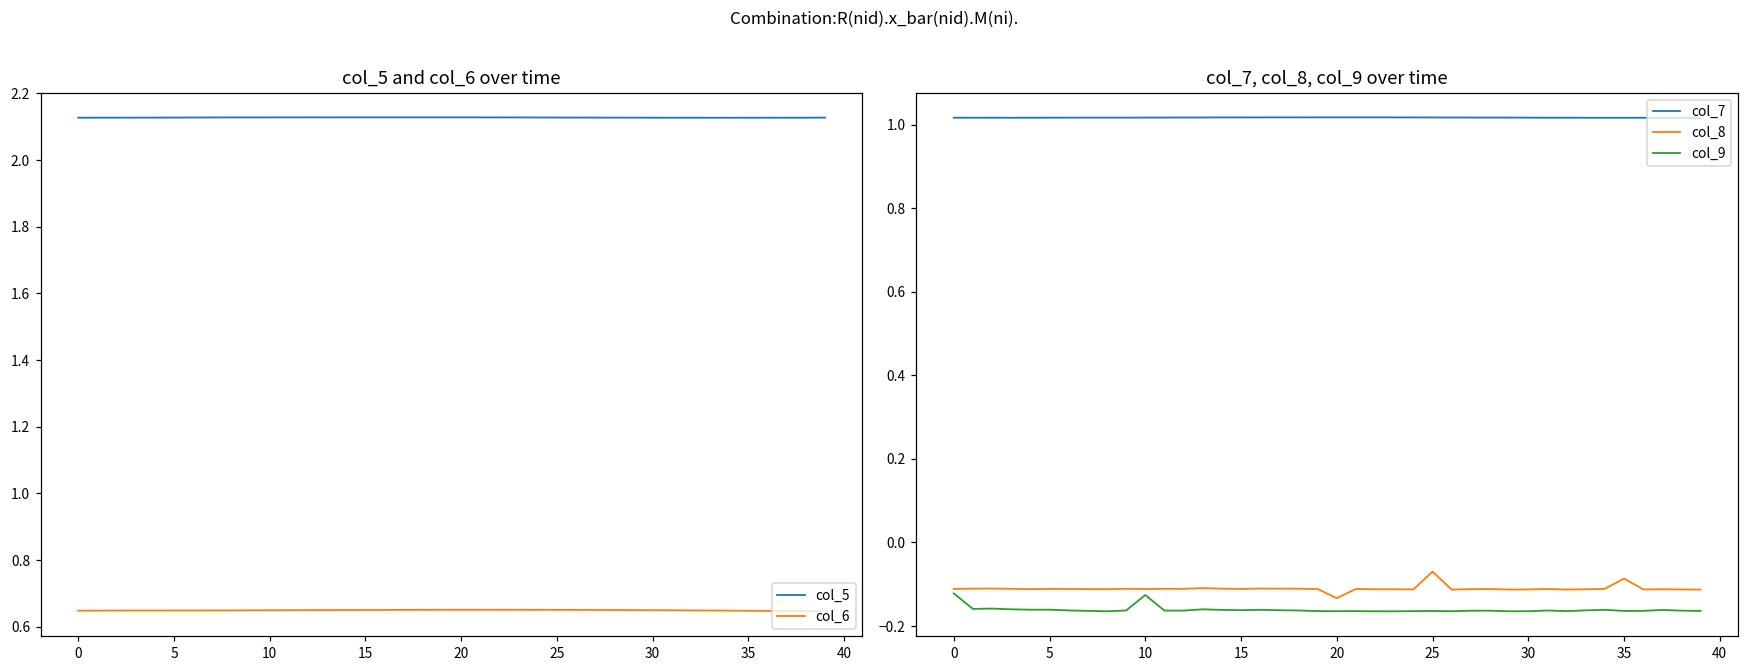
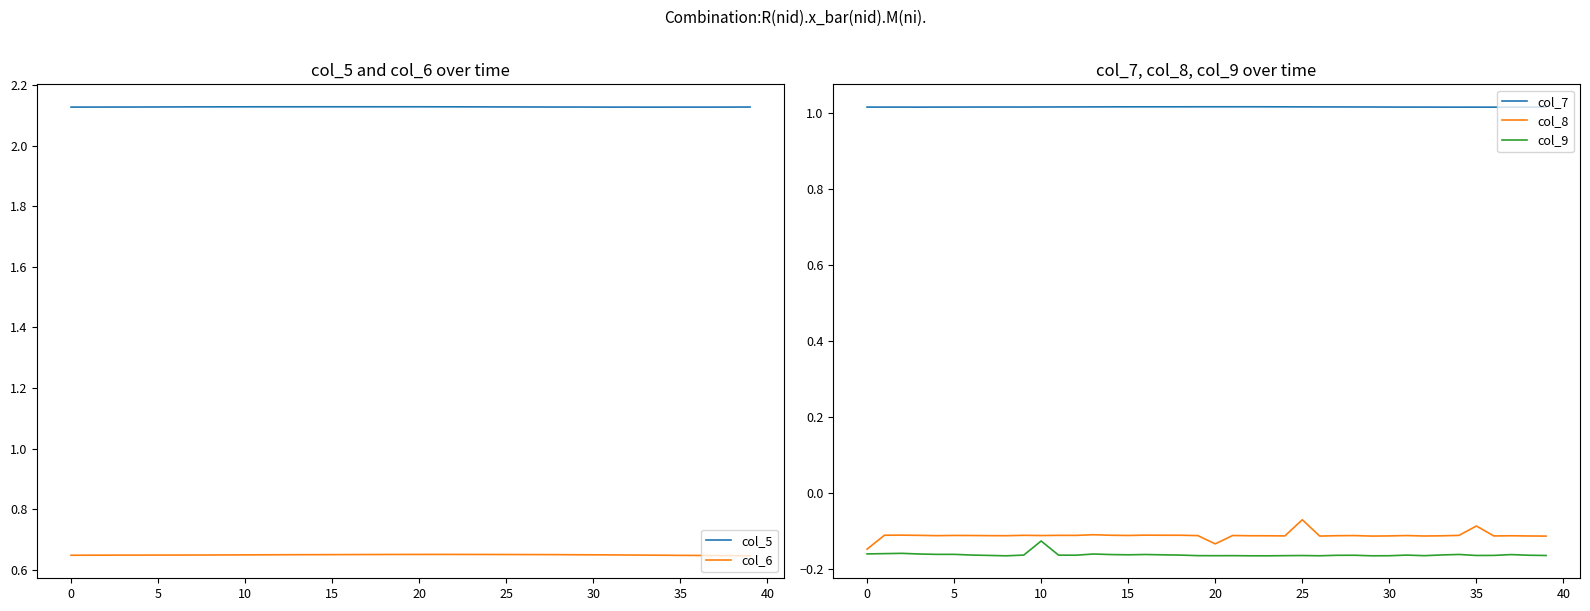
  {
    "col_5 and col_6 over time": {
      "col_5": {
        "0": 2.13,
        "5": 2.13,
        "10": 2.13,
        "15": 2.13,
        "20": 2.13,
        "25": 2.13,
        "30": 2.13,
        "35": 2.13
      },
      "col_6": {
        "0": 0.65,
        "5": 0.65,
        "10": 0.65,
        "15": 0.65,
        "20": 0.65,
        "25": 0.65,
        "30": 0.65,
        "35": 0.65
      }
    },
    "col_7, col_8, col_9 over time": {
      "col_7": {
        "0": 1.02,
        "5": 1.02,
        "10": 1.02,
        "15": 1.02,
        "20": 1.02,
        "25": 1.02,
        "30": 1.02,
        "35": 1.02
      },
      "col_8": {
-       "0": -0.11,
+       "0": -0.15,
        "5": -0.11,
        "10": -0.11,
        "15": -0.11,
        "20": -0.13,
        "25": -0.07,
        "30": -0.11,
        "35": -0.09
      },
      "col_9": {
-       "0": -0.12,
+       "0": -0.16,
        "5": -0.16,
        "10": -0.13,
        "15": -0.16,
        "20": -0.16,
        "25": -0.16,
        "30": -0.16,
        "35": -0.16
      }
    }
  }
